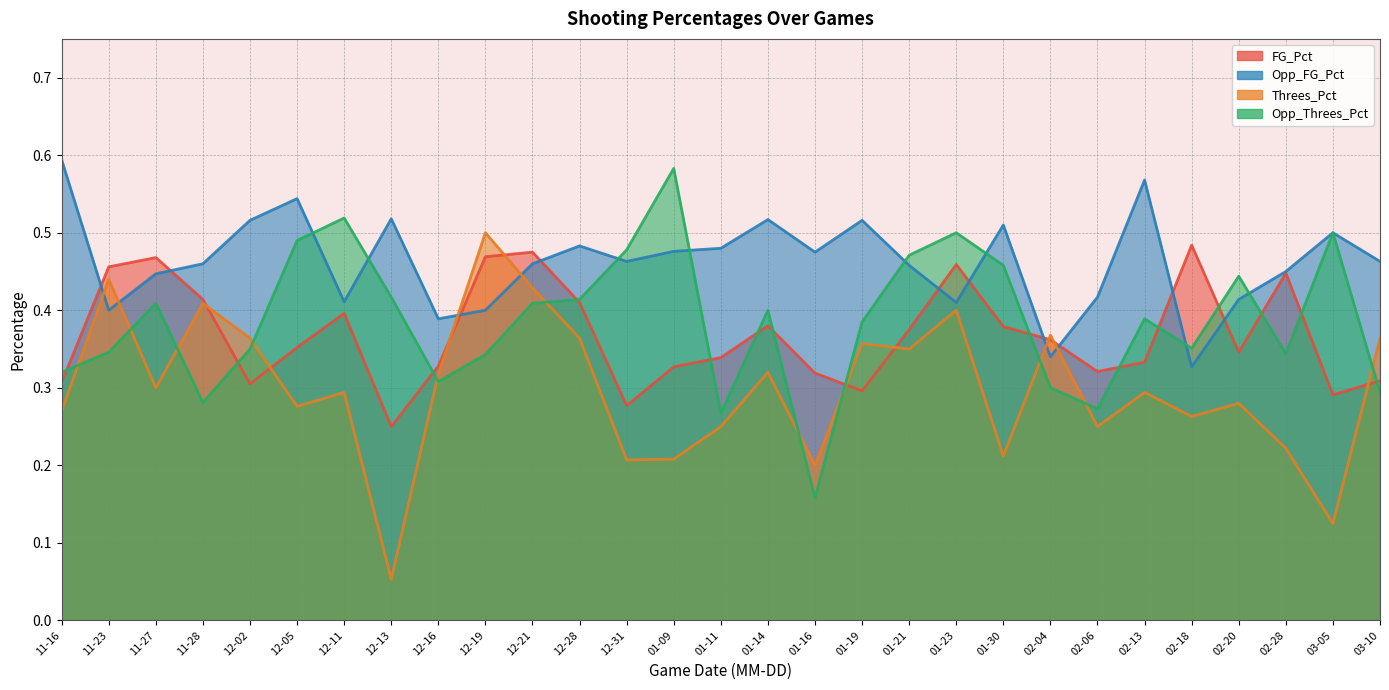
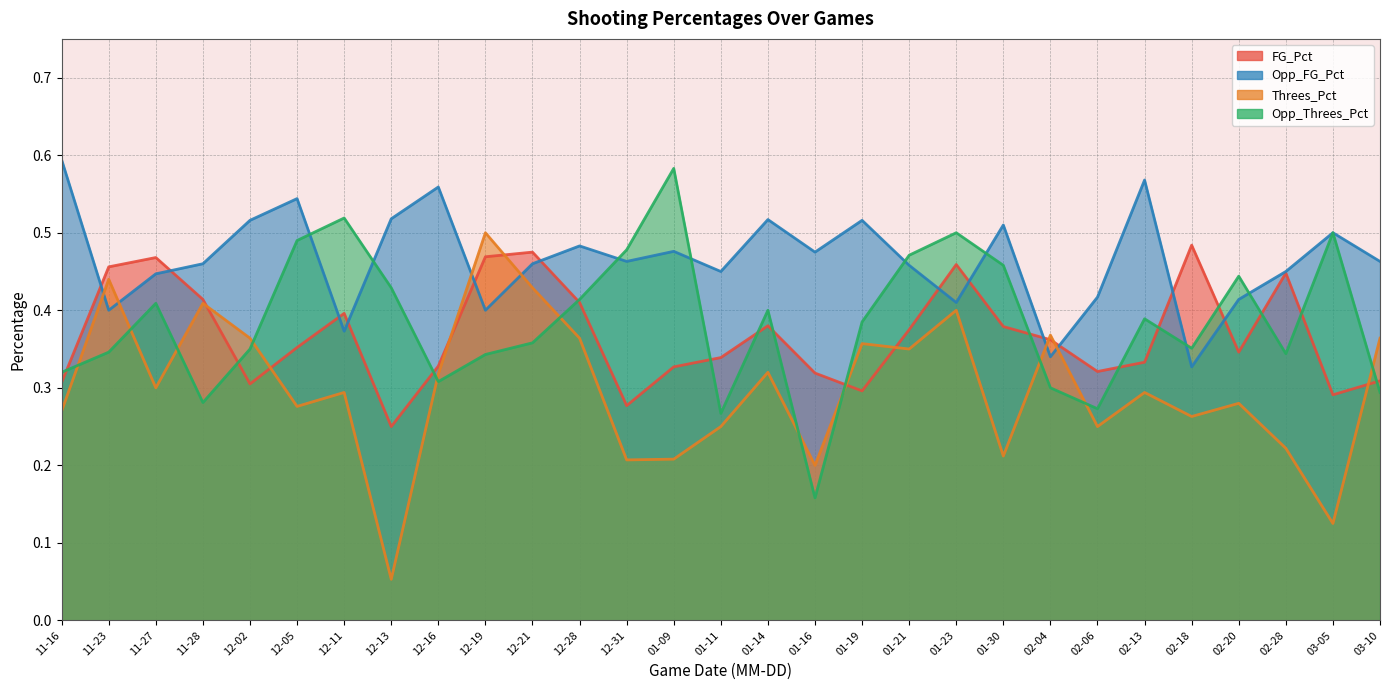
  {
    "Opp_FG_Pct": {
      "11-16": 0.59,
      "11-23": 0.40,
      "11-27": 0.45,
      "11-28": 0.46,
      "12-02": 0.52,
      "12-05": 0.54,
-     "12-11": 0.41,
+     "12-11": 0.37,
      "12-13": 0.52,
-     "12-16": 0.39,
+     "12-16": 0.56,
      "12-19": 0.40,
      "12-21": 0.46,
      "12-28": 0.48,
      "12-31": 0.46,
      "01-09": 0.48,
-     "01-11": 0.48,
+     "01-11": 0.45,
      "01-14": 0.52,
      "01-16": 0.48,
      "01-19": 0.52,
      "01-21": 0.46,
      "01-23": 0.41,
      "01-30": 0.51,
      "02-04": 0.34,
      "02-06": 0.42,
      "02-13": 0.57,
      "02-18": 0.33,
      "02-20": 0.41,
      "03-10": 0.46
    },
    "Opp_Threes_Pct": {
      "11-16": 0.32,
      "11-23": 0.35,
      "11-27": 0.41,
      "11-28": 0.28,
      "12-02": 0.35,
      "12-05": 0.49,
      "12-11": 0.52,
-     "12-13": 0.42,
+     "12-13": 0.43,
      "12-16": 0.31,
      "12-19": 0.34,
-     "12-21": 0.41,
+     "12-21": 0.36,
      "12-28": 0.41,
      "12-31": 0.48,
      "01-09": 0.58,
      "01-11": 0.27,
      "01-14": 0.40,
      "01-16": 0.16,
      "01-19": 0.39,
      "01-21": 0.47,
      "01-23": 0.50,
      "01-30": 0.46,
      "02-04": 0.30,
      "02-06": 0.27,
      "02-13": 0.39,
      "02-18": 0.35,
      "02-20": 0.44,
      "02-28": 0.34,
      "03-10": 0.29
    }
  }
